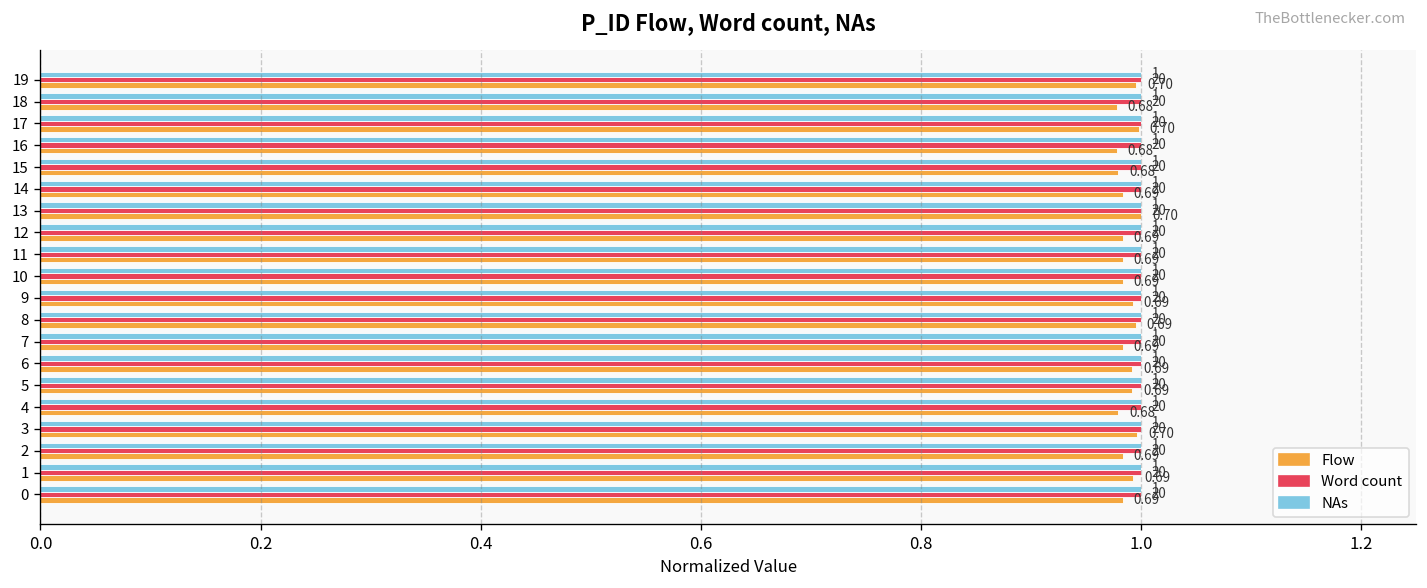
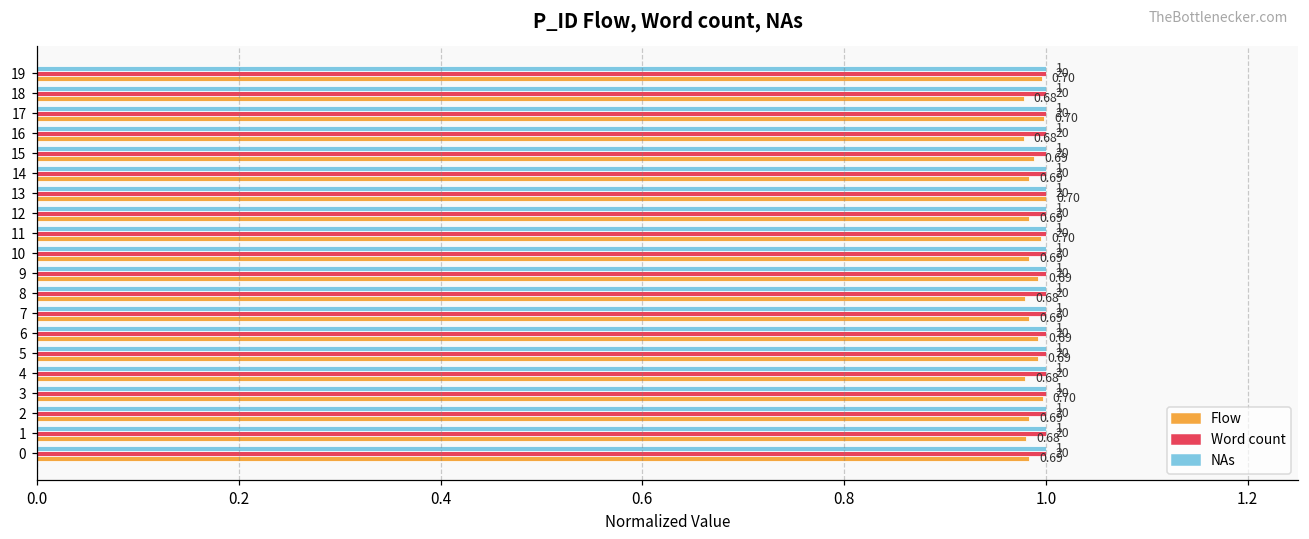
  {
    "Flow": {
-     "15": 0.68,
-     "11": 0.69,
-     "8": 0.69,
-     "1": 0.69
+     "15": 0.69,
+     "11": 0.70,
+     "8": 0.68,
+     "1": 0.68
    }
  }
